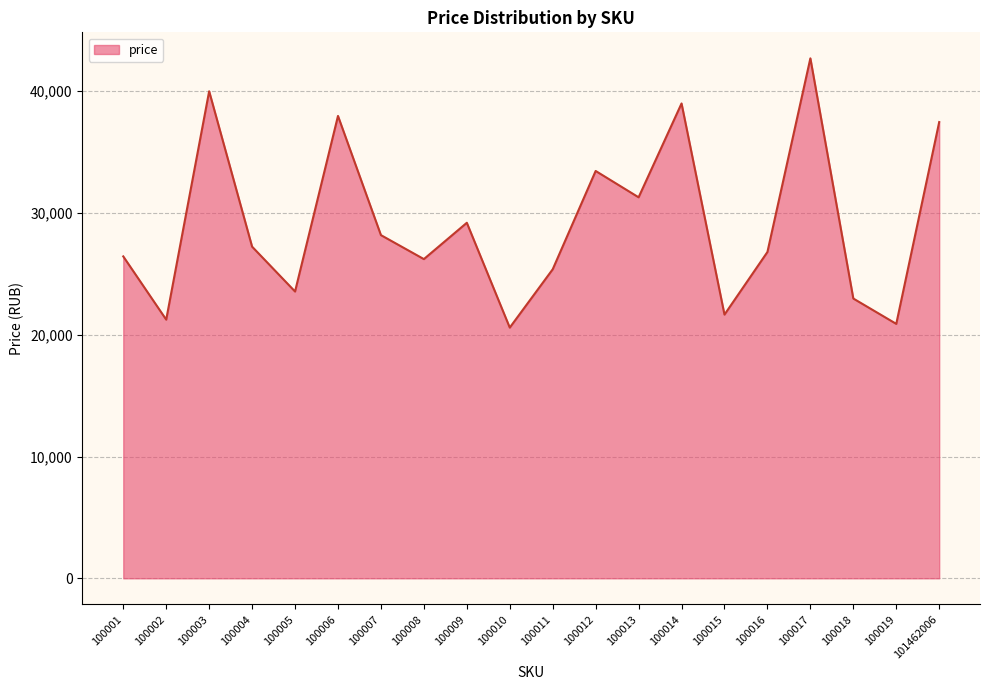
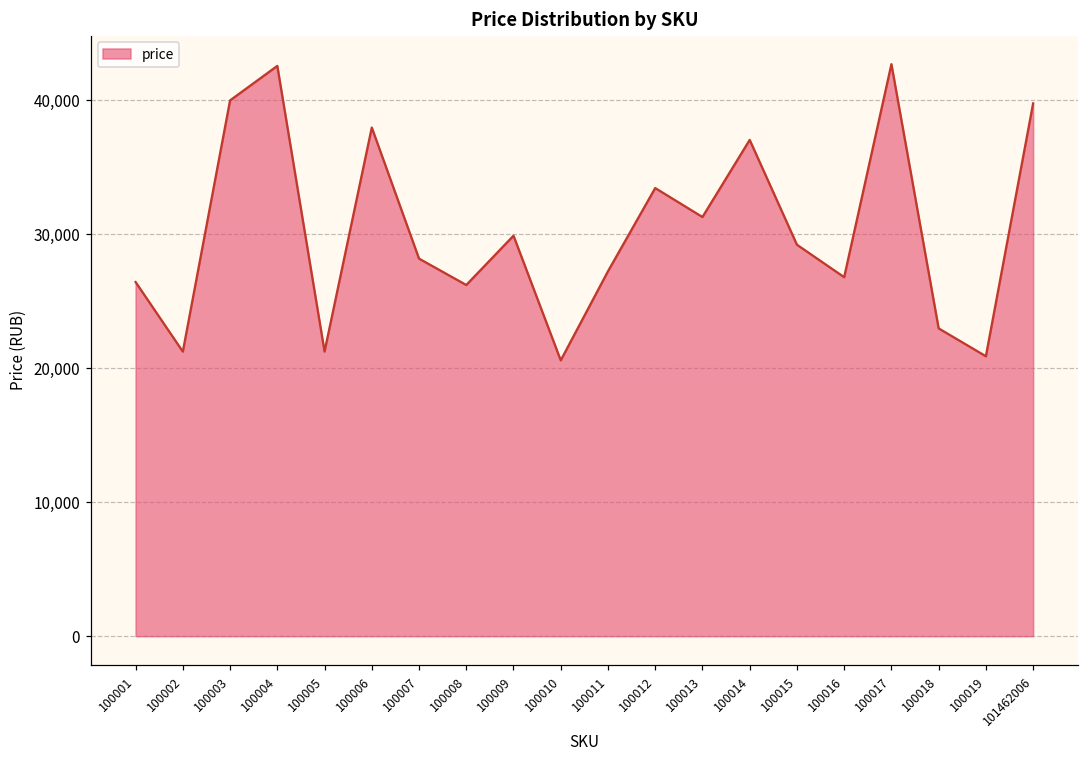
  {
    "100001": "26,400",
    "100002": "21,200",
    "100003": "40,000",
-   "100004": "27,200",
-   "100005": "23,600",
+   "100004": "42,600",
+   "100005": "21,200",
    "100006": "38,000",
    "100007": "28,200",
    "100008": "26,200",
-   "100009": "29,200",
+   "100009": "29,900",
    "100010": "20,600",
-   "100011": "25,400",
+   "100011": "27,200",
    "100012": "33,500",
    "100013": "31,300",
-   "100014": "39,000",
-   "100015": "21,700",
+   "100014": "37,100",
+   "100015": "29,200",
    "100016": "26,800",
    "100017": "42,700",
    "100018": "23,000",
    "100019": "20,900",
-   "101462006": "37,500"
+   "101462006": "39,800"
  }
